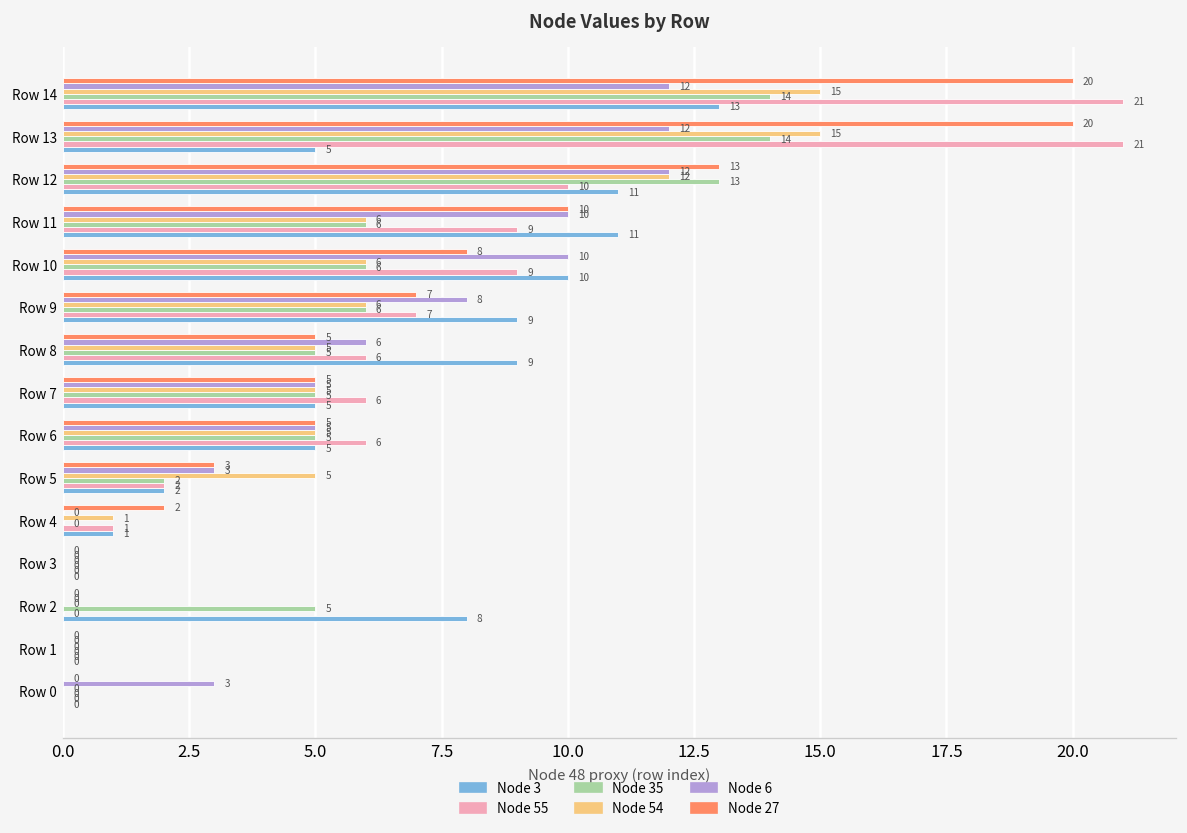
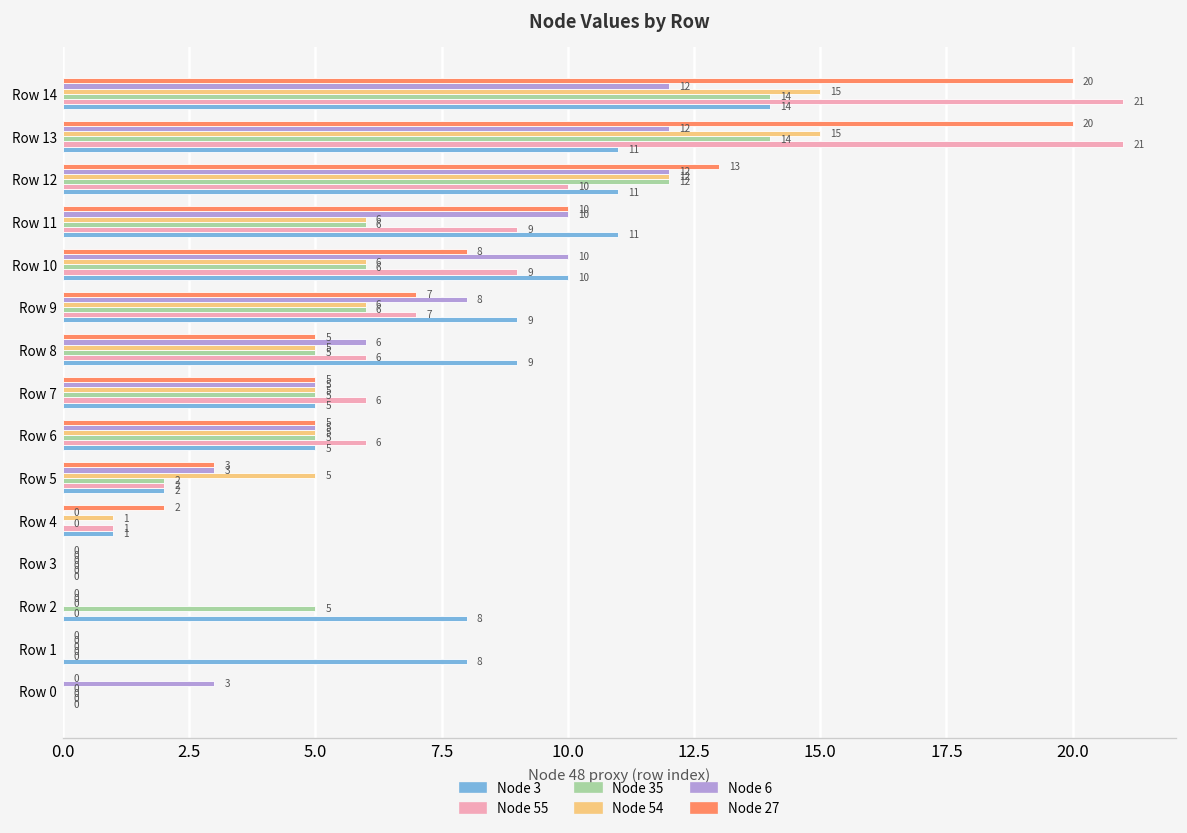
  {
    "Node 3": {
-     "Row 14": 13,
-     "Row 13": 5,
+     "Row 14": 14,
+     "Row 13": 11,
      "Row 12": 11,
      "Row 11": 11,
      "Row 10": 10,
      "Row 9": 9,
      "Row 8": 9,
      "Row 7": 5,
      "Row 6": 5,
      "Row 2": 8,
-     "Row 1": 0
+     "Row 1": 8
    },
    "Node 55": {
      "Row 14": 21,
      "Row 13": 21,
      "Row 12": 10,
      "Row 11": 9,
      "Row 10": 9,
      "Row 9": 7,
      "Row 8": 6,
      "Row 7": 6,
      "Row 6": 6,
      "Row 2": 0
    },
    "Node 35": {
      "Row 14": 14,
      "Row 13": 14,
-     "Row 12": 13,
+     "Row 12": 12,
      "Row 4": 0,
      "Row 2": 5
    },
    "Node 54": {
      "Row 14": 15,
      "Row 13": 15,
      "Row 5": 5,
      "Row 4": 1
    },
    "Node 6": {
      "Row 14": 12,
      "Row 13": 12,
      "Row 10": 10,
      "Row 9": 8,
      "Row 8": 6,
      "Row 4": 0,
      "Row 0": 3
    },
    "Node 27": {
      "Row 14": 20,
      "Row 13": 20,
      "Row 12": 13,
      "Row 10": 8,
      "Row 9": 7,
      "Row 8": 5,
      "Row 4": 2,
      "Row 0": 0
    }
  }
